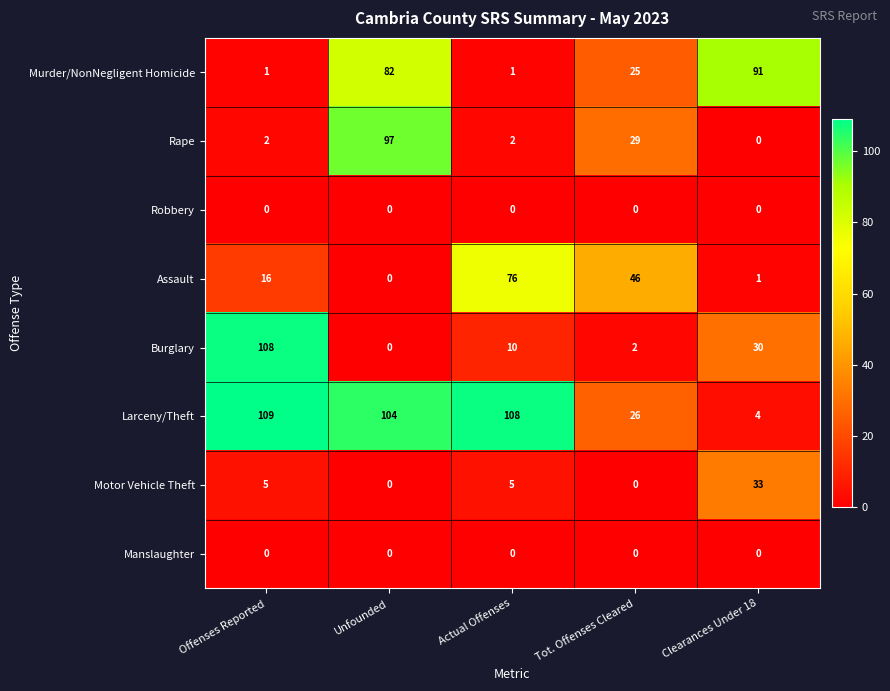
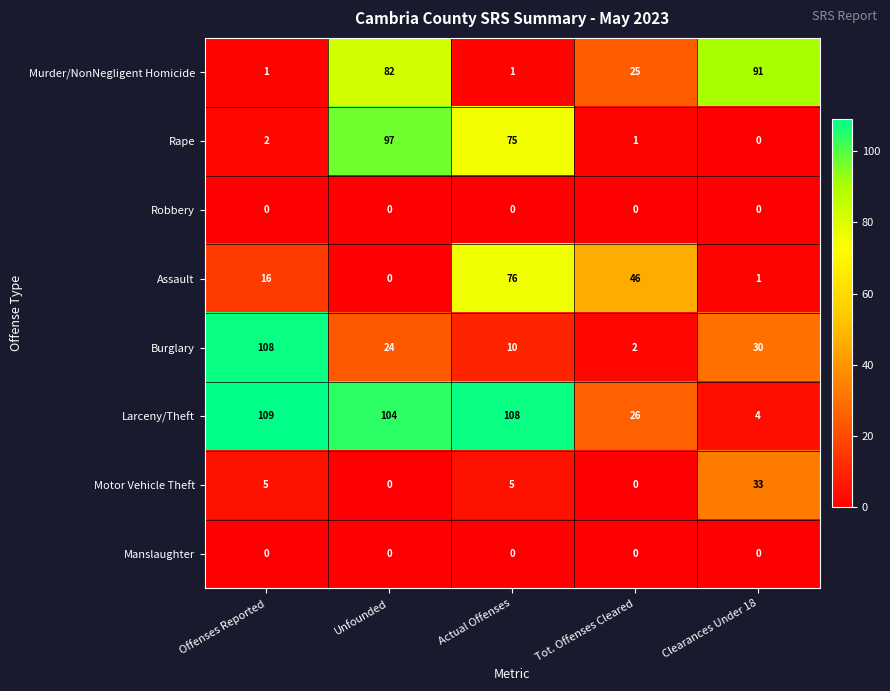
  {
    "Murder/NonNegligent Homicide": {
      "Offenses Reported": 1,
      "Unfounded": 82,
      "Actual Offenses": 1,
      "Tot. Offenses Cleared": 25,
      "Clearances Under 18": 91
    },
    "Rape": {
      "Offenses Reported": 2,
      "Unfounded": 97,
-     "Actual Offenses": 2,
-     "Tot. Offenses Cleared": 29,
+     "Actual Offenses": 75,
+     "Tot. Offenses Cleared": 1,
      "Clearances Under 18": 0
    },
    "Robbery": {
      "Offenses Reported": 0,
      "Unfounded": 0,
      "Actual Offenses": 0,
      "Tot. Offenses Cleared": 0,
      "Clearances Under 18": 0
    },
    "Assault": {
      "Offenses Reported": 16,
      "Unfounded": 0,
      "Actual Offenses": 76,
      "Tot. Offenses Cleared": 46,
      "Clearances Under 18": 1
    },
    "Burglary": {
      "Offenses Reported": 108,
-     "Unfounded": 0,
+     "Unfounded": 24,
      "Actual Offenses": 10,
      "Tot. Offenses Cleared": 2,
      "Clearances Under 18": 30
    },
    "Larceny/Theft": {
      "Offenses Reported": 109,
      "Unfounded": 104,
      "Actual Offenses": 108,
      "Tot. Offenses Cleared": 26,
      "Clearances Under 18": 4
    },
    "Motor Vehicle Theft": {
      "Offenses Reported": 5,
      "Unfounded": 0,
      "Actual Offenses": 5,
      "Tot. Offenses Cleared": 0,
      "Clearances Under 18": 33
    },
    "Manslaughter": {
      "Offenses Reported": 0,
      "Unfounded": 0,
      "Actual Offenses": 0,
      "Tot. Offenses Cleared": 0,
      "Clearances Under 18": 0
    }
  }
